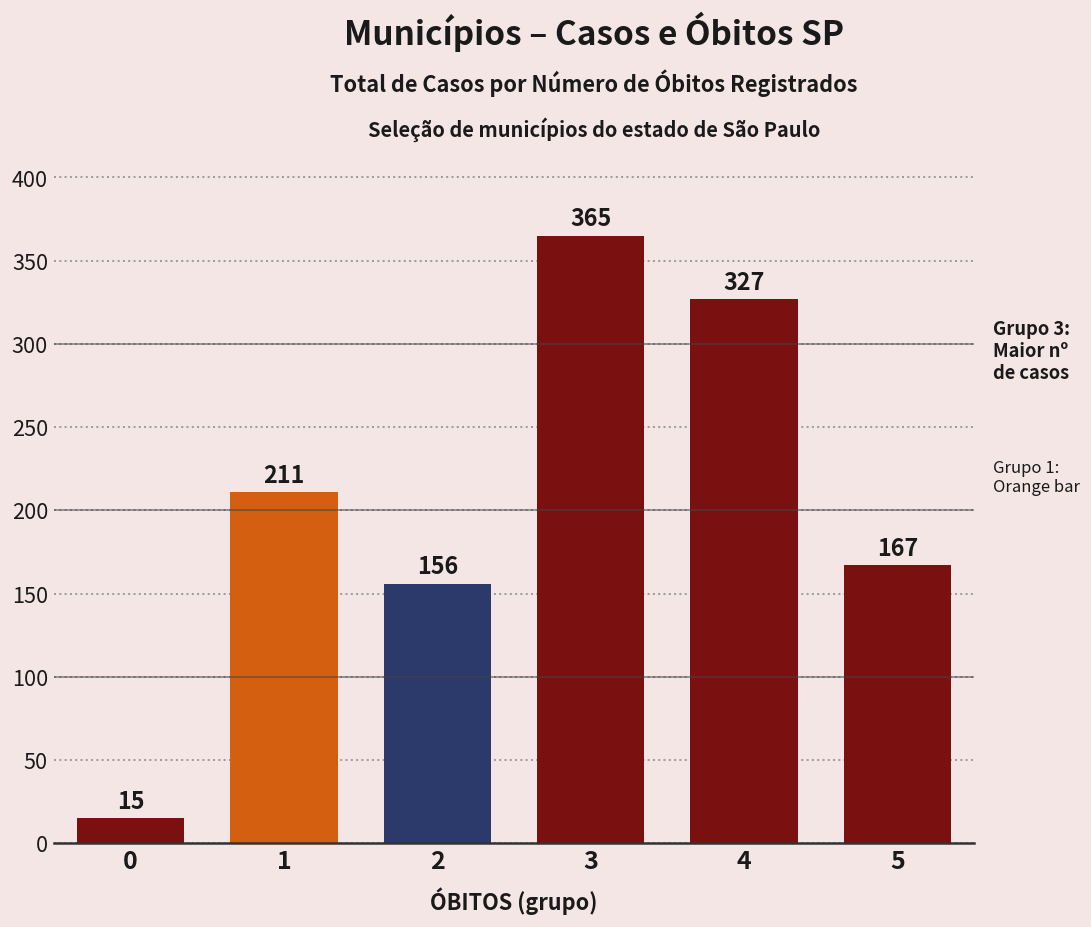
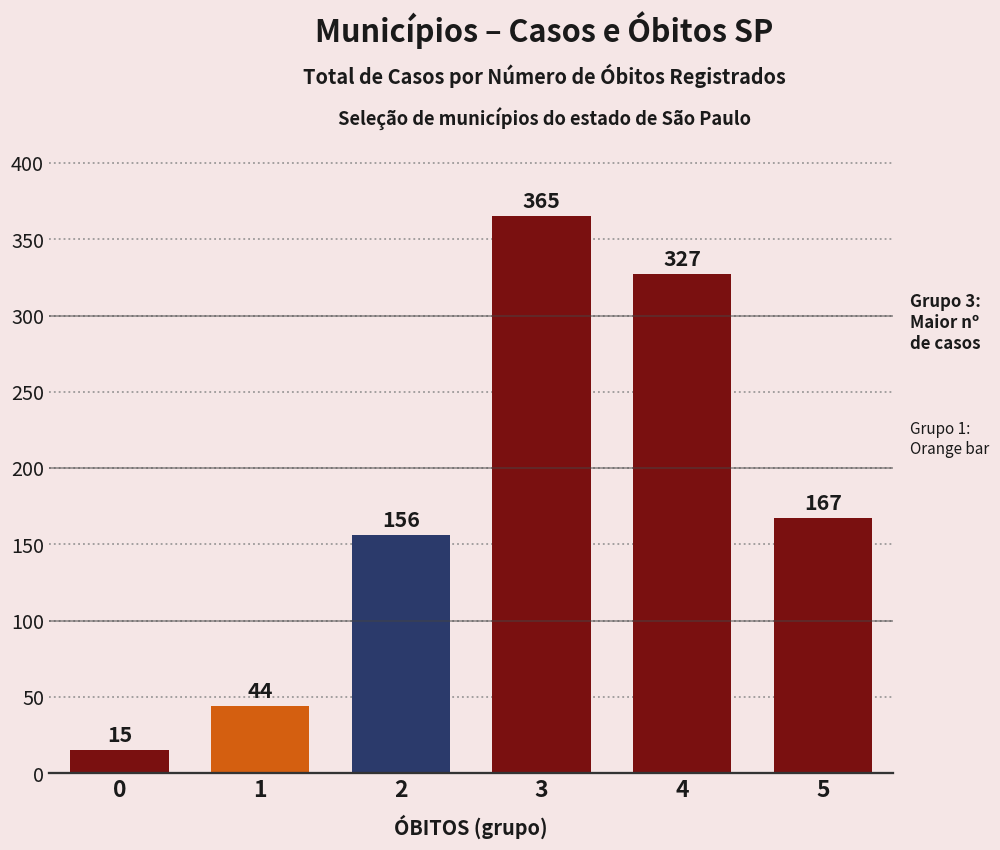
  {
    "0": 15,
-   "1": 211,
+   "1": 44,
    "2": 156,
    "3": 365,
    "4": 327,
    "5": 167
  }
